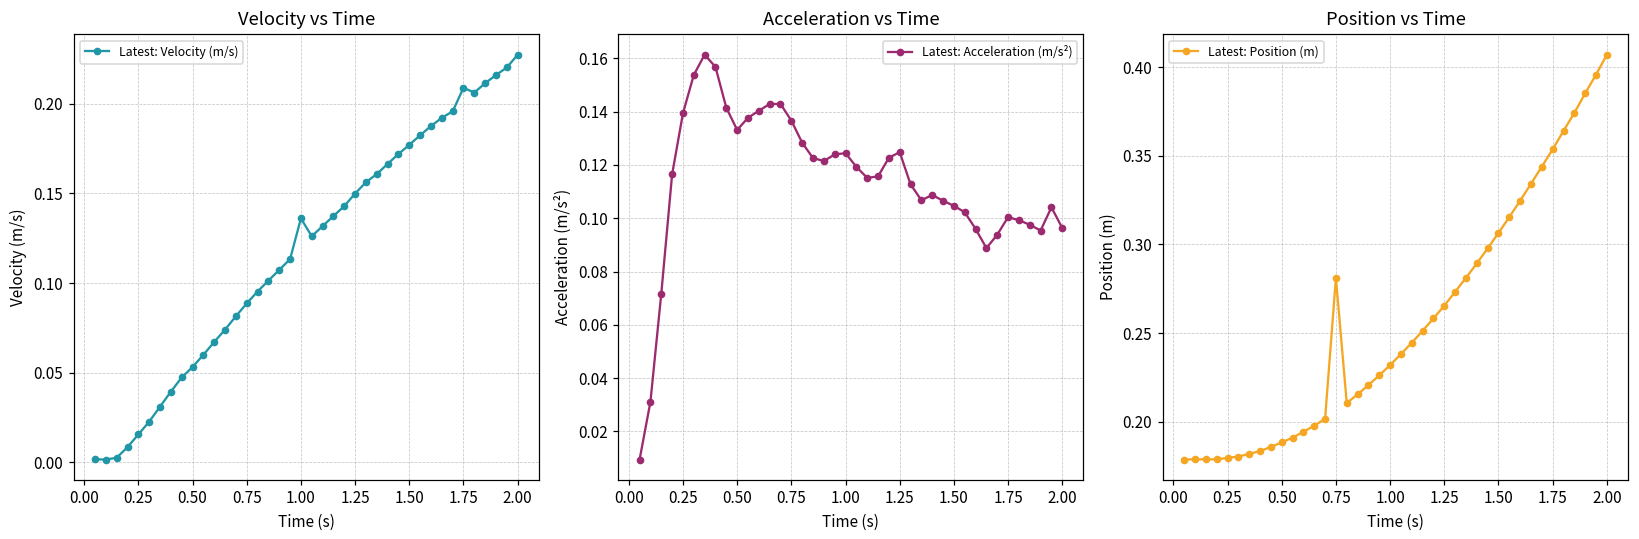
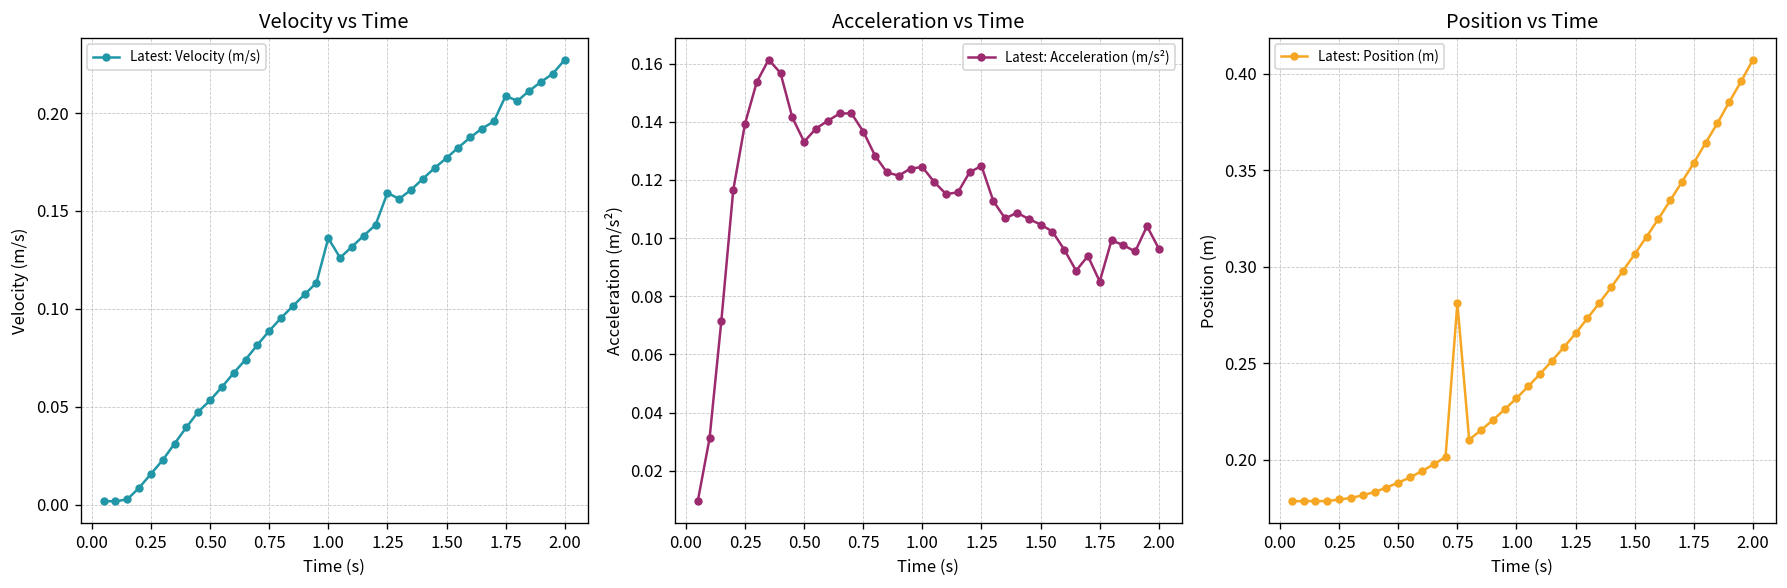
  {
    "Velocity vs Time": {
      "0.25": 0.016,
      "0.50": 0.053,
      "0.75": 0.089,
      "1.00": 0.136,
-     "1.25": 0.150,
+     "1.25": 0.159,
      "1.50": 0.177,
      "1.75": 0.209,
      "2.00": 0.227
    },
    "Acceleration vs Time": {
      "0.25": 0.139,
      "0.50": 0.133,
      "0.75": 0.137,
      "1.00": 0.124,
      "1.25": 0.125,
      "1.50": 0.105,
-     "1.75": 0.100,
+     "1.75": 0.085,
      "2.00": 0.096
    },
    "Position vs Time": {
      "0.25": 0.179,
      "0.50": 0.188,
      "0.75": 0.281,
      "1.00": 0.232,
      "1.25": 0.265,
      "1.50": 0.307,
      "1.75": 0.354,
      "2.00": 0.407
    }
  }
